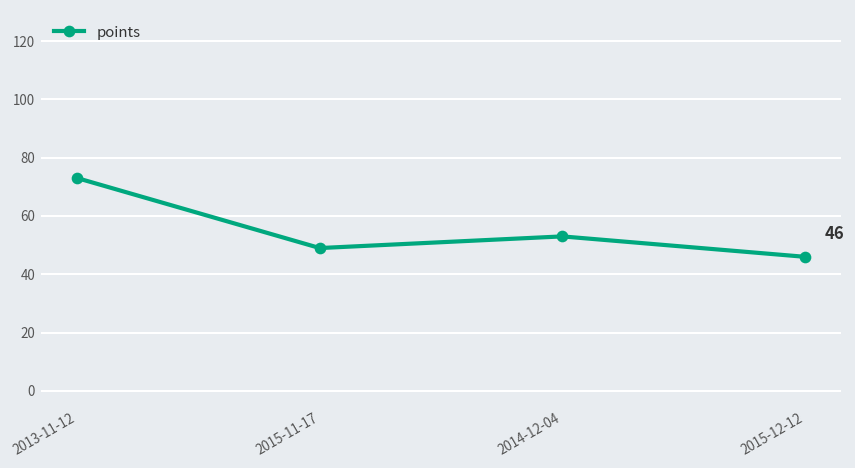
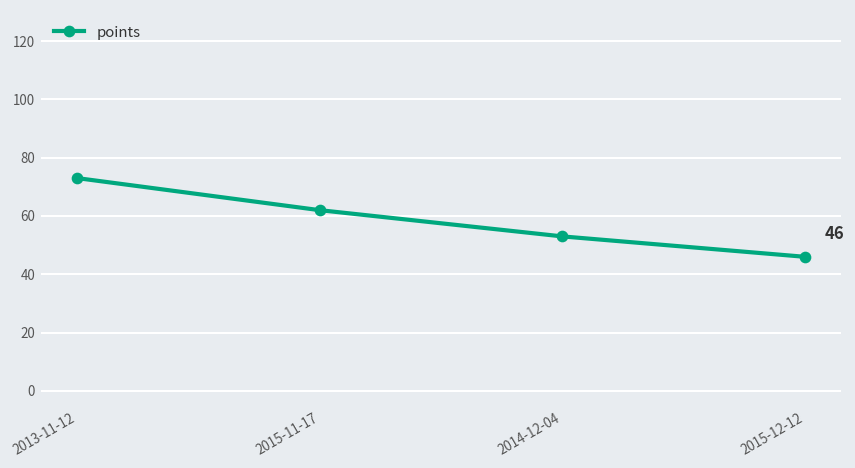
  {
    "2013-11-12": 73,
-   "2015-11-17": 49,
+   "2015-11-17": 62,
    "2014-12-04": 53
  }
